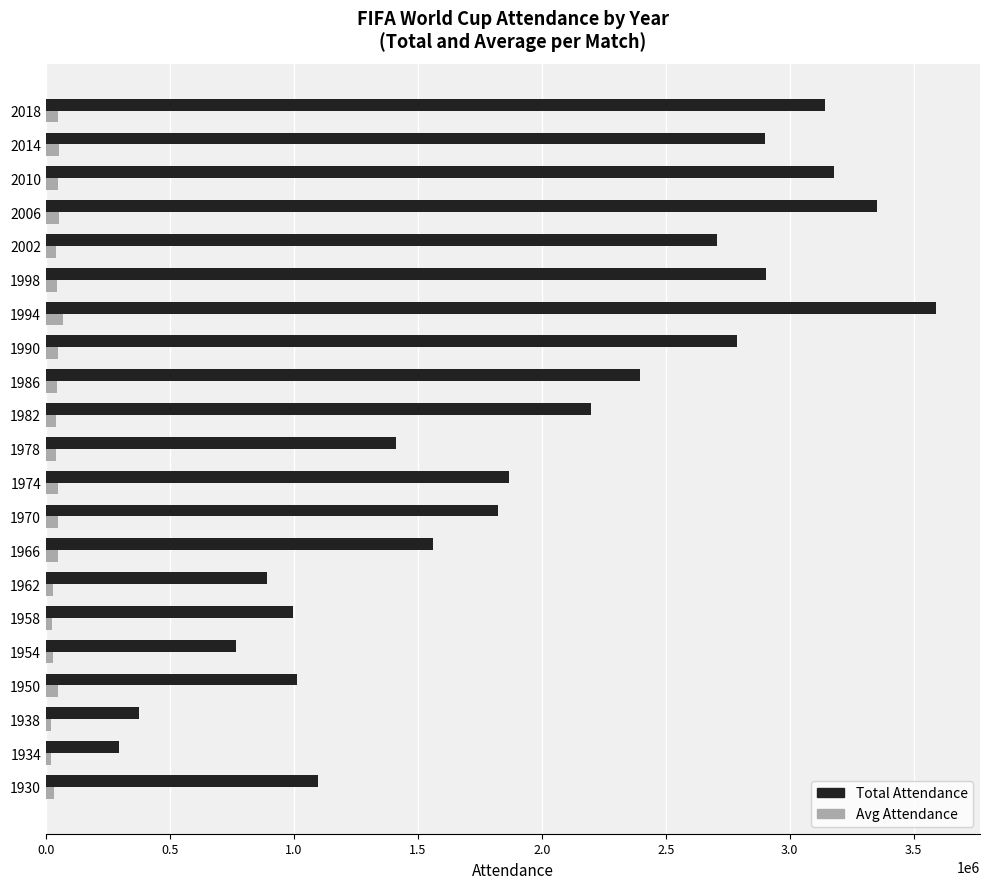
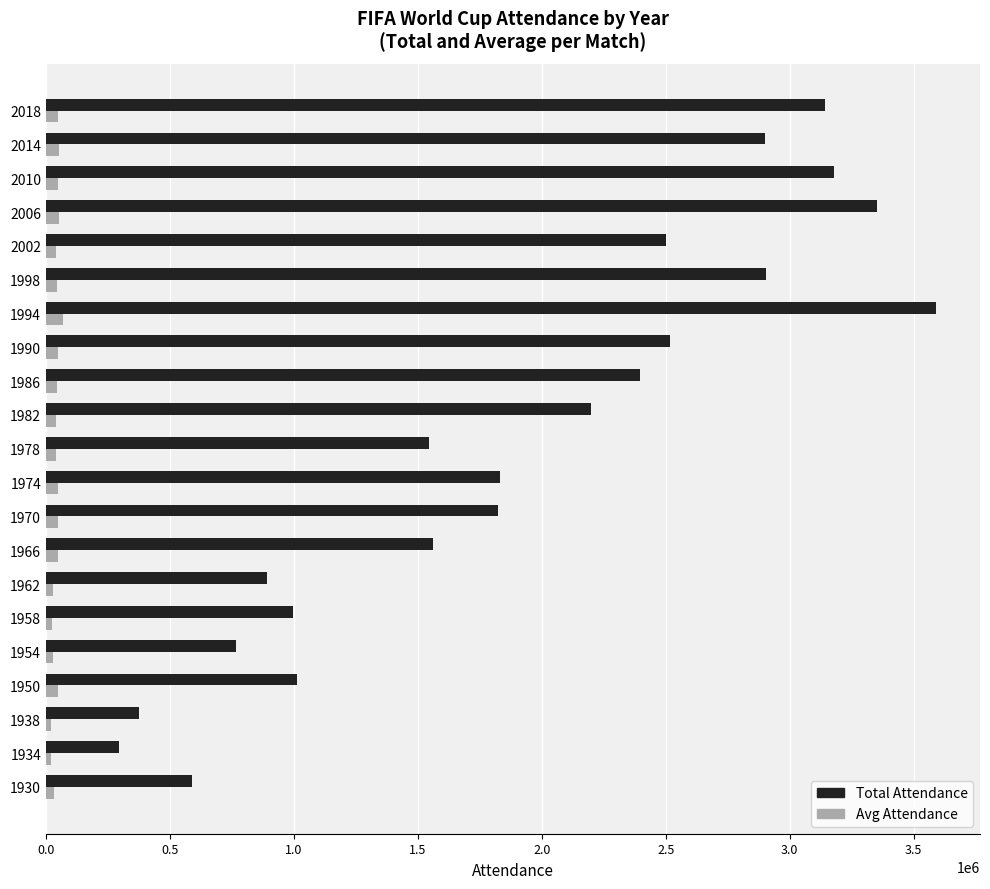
  {
    "Total Attendance": {
      "2018": 3140000,
      "2014": 2900000,
      "2010": 3180000,
      "2006": 3350000,
-     "2002": 2710000,
+     "2002": 2500000,
      "1998": 2900000,
      "1994": 3590000,
-     "1990": 2790000,
+     "1990": 2520000,
      "1986": 2390000,
      "1982": 2200000,
-     "1978": 1410000,
-     "1974": 1870000,
+     "1978": 1550000,
+     "1974": 1830000,
      "1970": 1820000,
      "1966": 1560000,
      "1962": 890000,
      "1958": 1000000,
      "1954": 770000,
      "1950": 1010000,
      "1938": 380000,
      "1934": 300000,
-     "1930": 1100000
+     "1930": 590000
    }
  }
